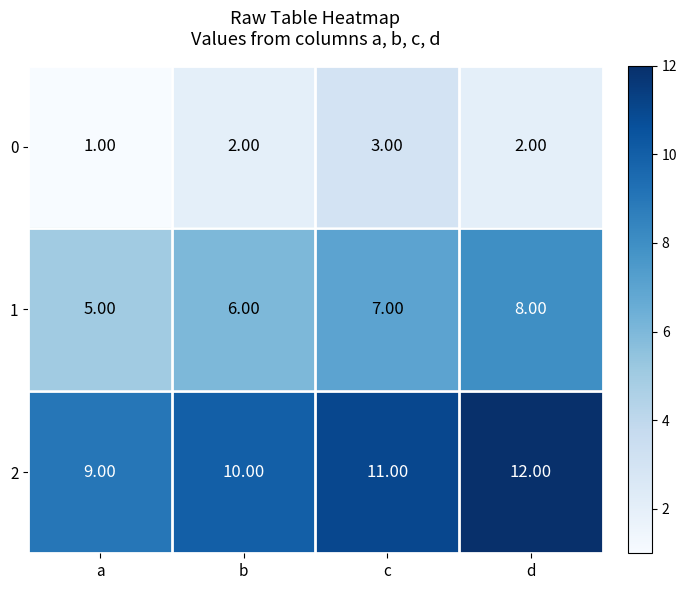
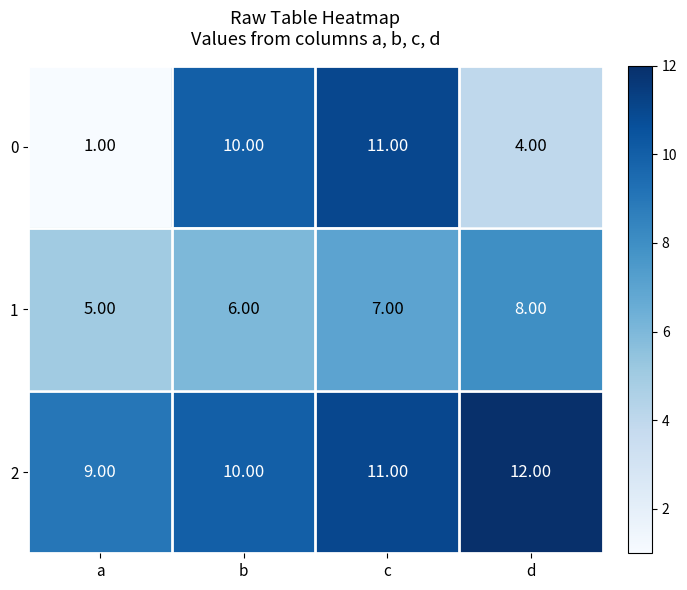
  {
    "0": {
      "a": 1.00,
-     "b": 2.00,
-     "c": 3.00,
-     "d": 2.00
+     "b": 10.00,
+     "c": 11.00,
+     "d": 4.00
    },
    "1": {
      "a": 5.00,
      "b": 6.00,
      "c": 7.00,
      "d": 8.00
    },
    "2": {
      "a": 9.00,
      "b": 10.00,
      "c": 11.00,
      "d": 12.00
    }
  }
